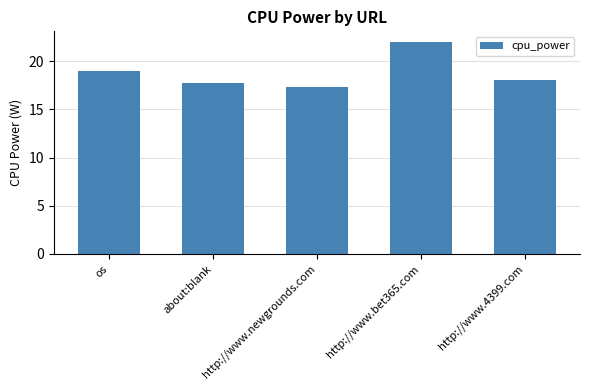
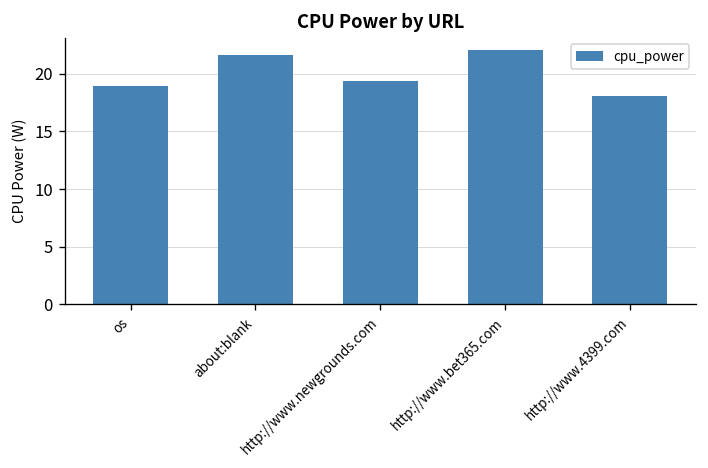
  {
    "os": 19,
-   "about:blank": 18,
-   "http://www.newgrounds.com": 17,
+   "about:blank": 22,
+   "http://www.newgrounds.com": 19,
    "http://www.bet365.com": 22,
    "http://www.4399.com": 18
  }
